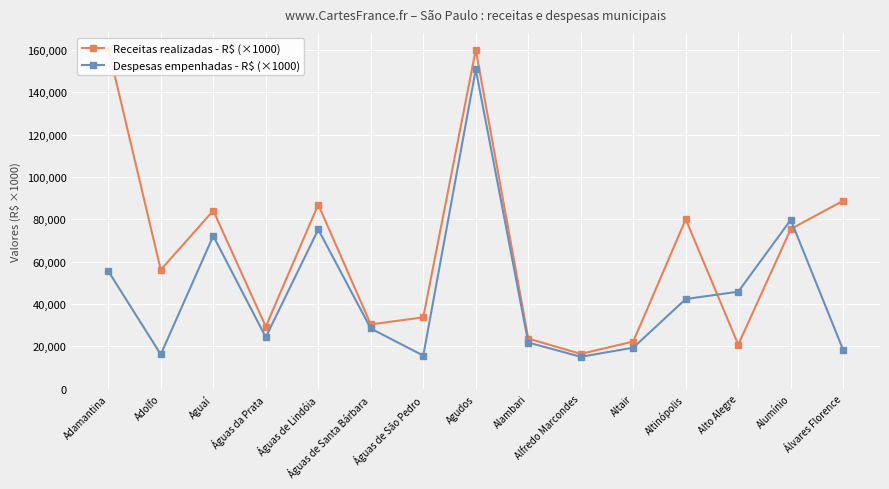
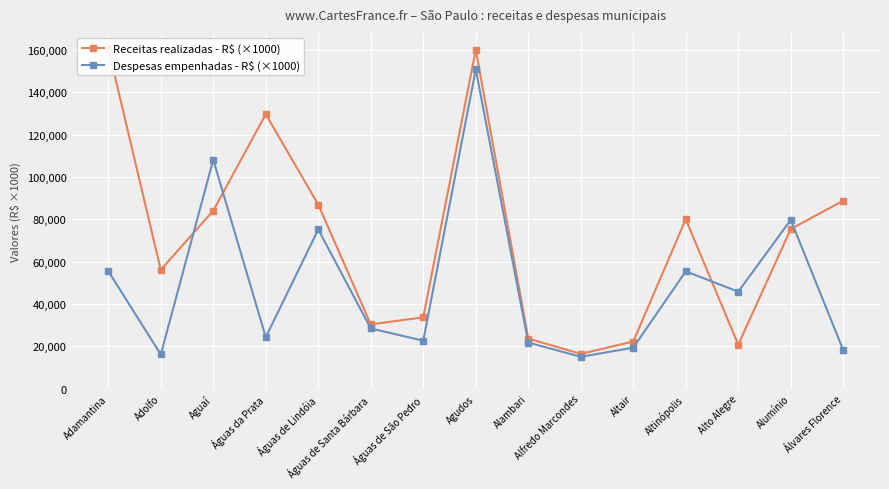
  {
    "Receitas realizadas - R$ (×1000)": {
      "Adolfo": "56,000",
      "Aguaí": "84,000",
-     "Águas da Prata": "29,000",
+     "Águas da Prata": "130,000",
      "Águas de Lindóia": "87,000",
      "Águas de Santa Bárbara": "30,000",
      "Águas de São Pedro": "34,000",
      "Agudos": "160,000",
      "Alambari": "24,000",
      "Alfredo Marcondes": "16,000",
      "Altair": "22,000",
      "Altinópolis": "80,000",
      "Alto Alegre": "21,000",
      "Alumínio": "75,000",
      "Álvares Florence": "89,000"
    },
    "Despesas empenhadas - R$ (×1000)": {
      "Adamantina": "56,000",
      "Adolfo": "16,000",
-     "Aguaí": "72,000",
+     "Aguaí": "108,000",
      "Águas da Prata": "24,000",
      "Águas de Lindóia": "75,000",
      "Águas de Santa Bárbara": "28,000",
-     "Águas de São Pedro": "16,000",
+     "Águas de São Pedro": "23,000",
      "Agudos": "151,000",
      "Alambari": "22,000",
      "Alfredo Marcondes": "15,000",
      "Altair": "19,000",
-     "Altinópolis": "42,000",
+     "Altinópolis": "55,000",
      "Alto Alegre": "46,000",
      "Alumínio": "80,000",
      "Álvares Florence": "18,000"
    }
  }
